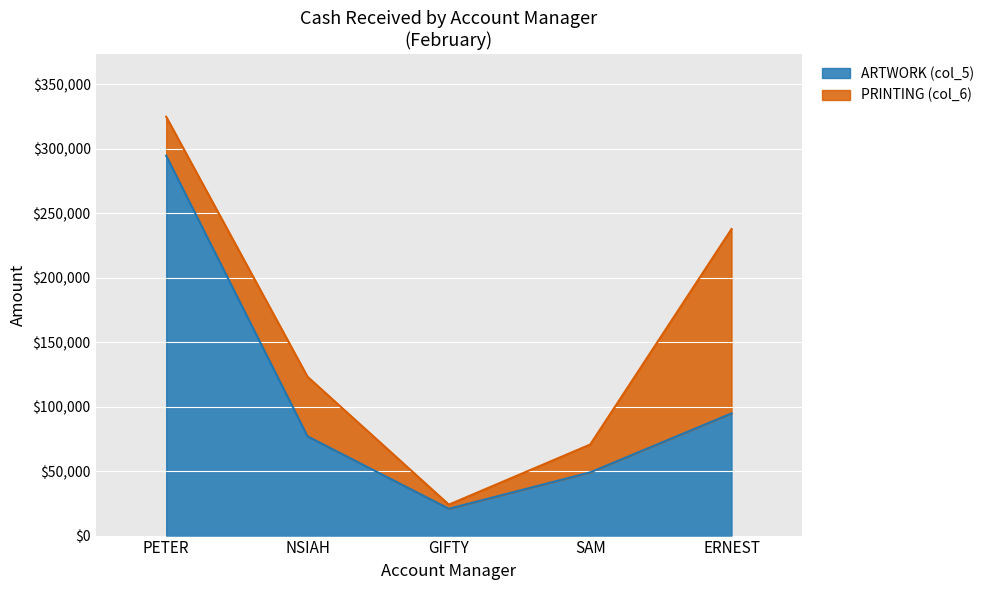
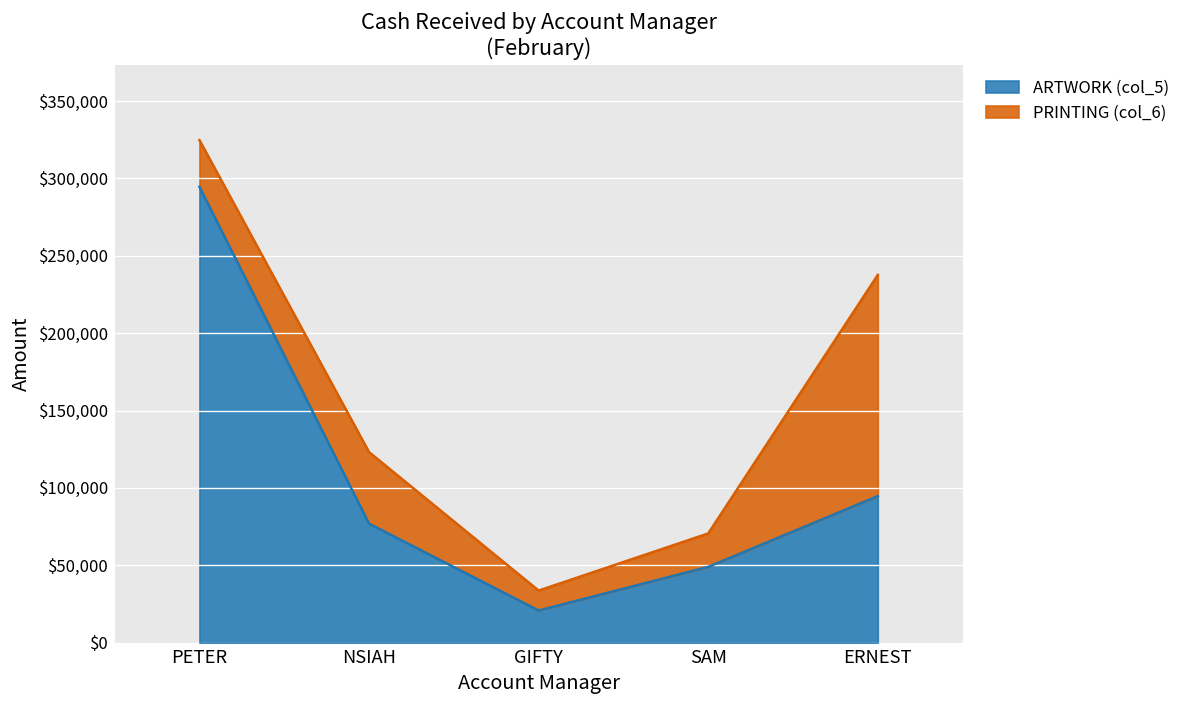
  {
    "ARTWORK (col_5)": {
      "PETER": "$294,000",
      "NSIAH": "$77,000",
      "GIFTY": "$21,000",
      "SAM": "$49,000",
      "ERNEST": "$95,000"
    },
    "PRINTING (col_6)": {
      "PETER": "$30,000",
      "NSIAH": "$46,000",
-     "GIFTY": "$3,000",
+     "GIFTY": "$13,000",
      "SAM": "$22,000",
      "ERNEST": "$143,000"
    }
  }
